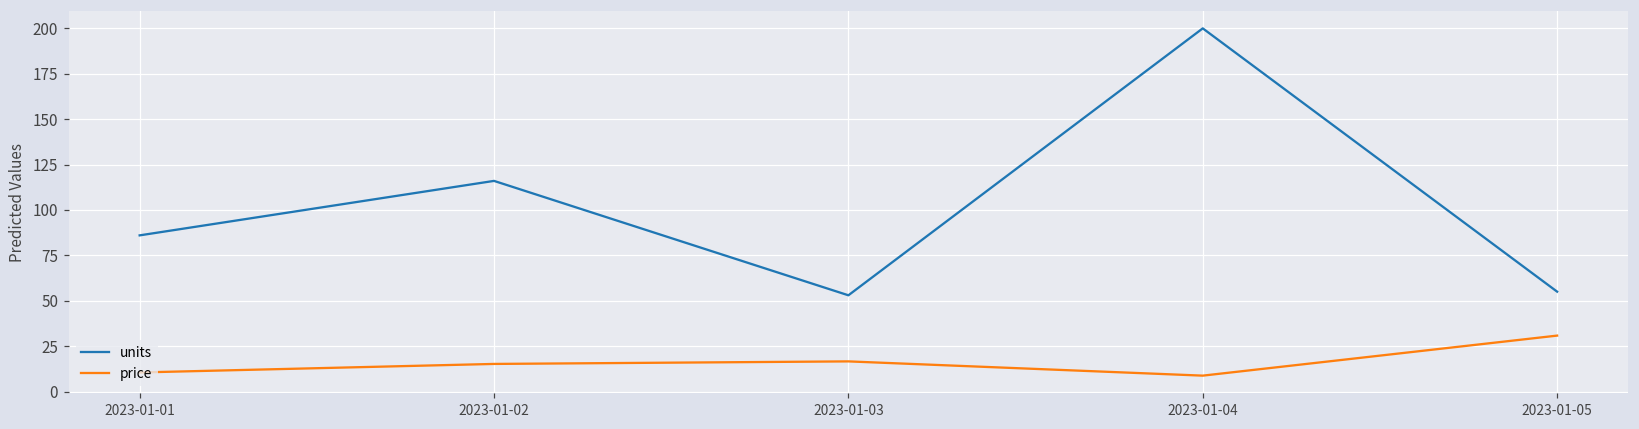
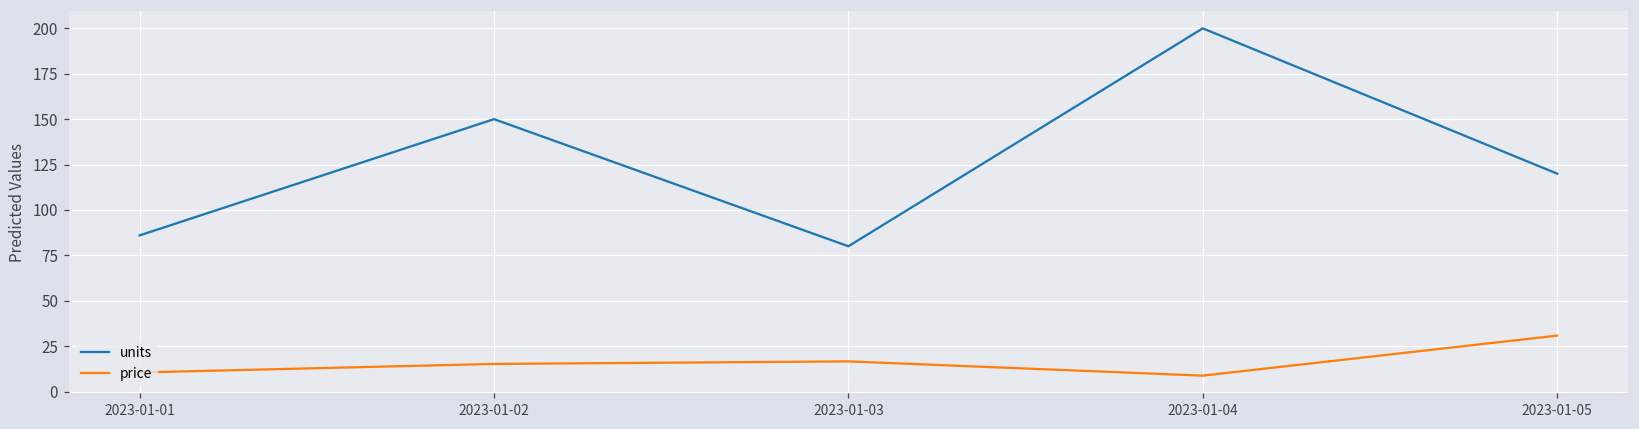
  {
    "units": {
      "2023-01-01": 86,
-     "2023-01-02": 116,
-     "2023-01-03": 53,
+     "2023-01-02": 150,
+     "2023-01-03": 80,
      "2023-01-04": 200,
-     "2023-01-05": 55
+     "2023-01-05": 120
    },
    "price": {
      "2023-01-02": 15,
      "2023-01-03": 17,
      "2023-01-04": 9,
      "2023-01-05": 31
    }
  }
